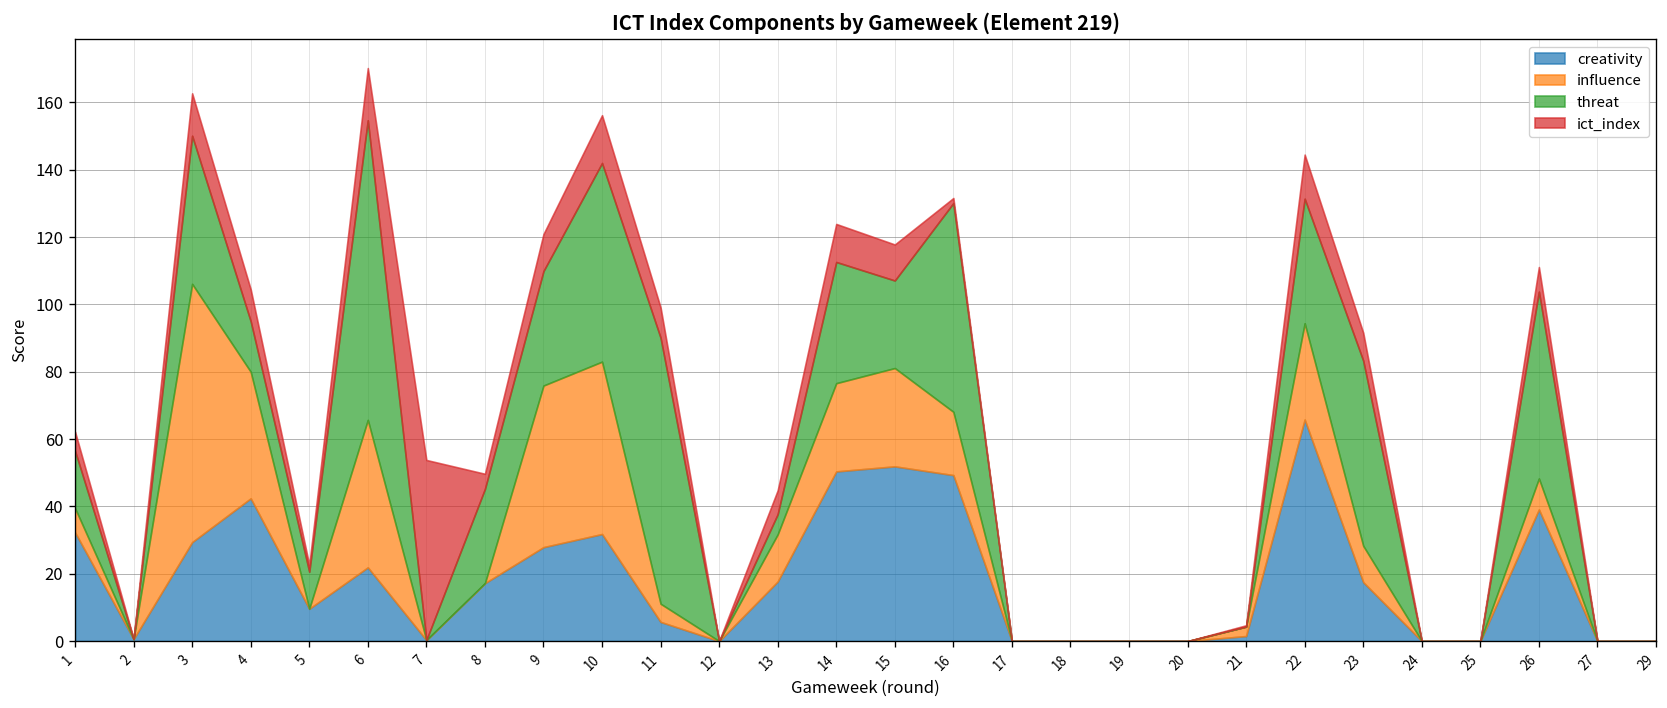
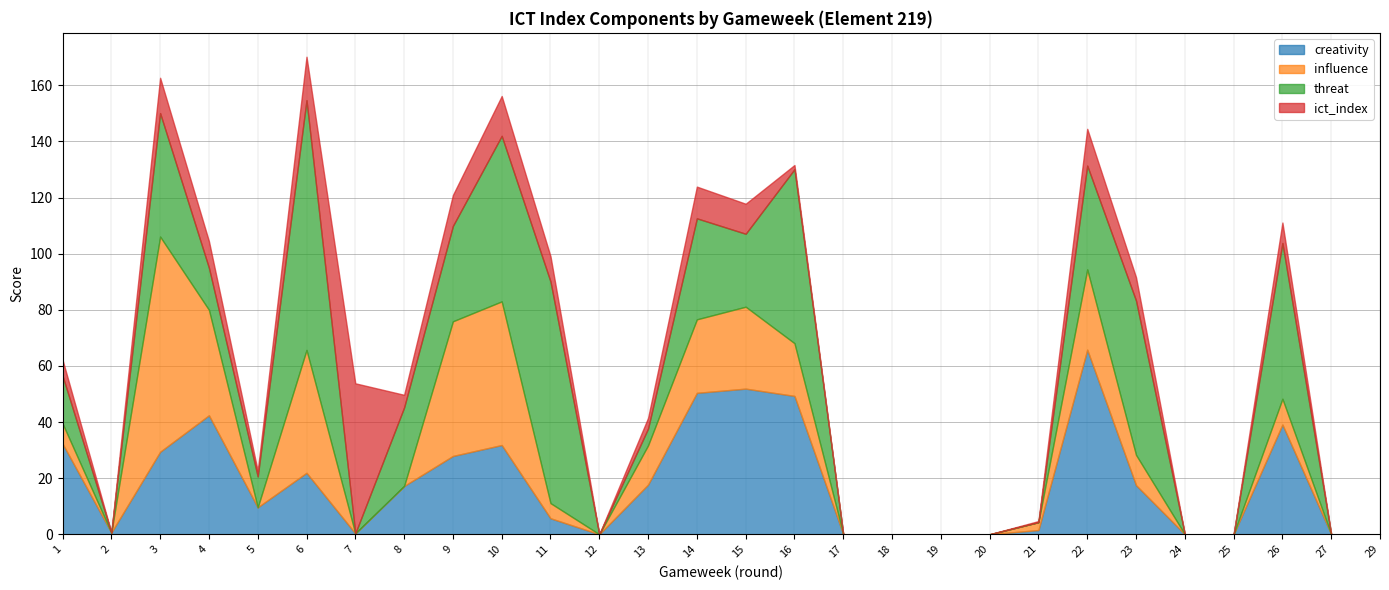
  {
    "creativity": {
      "1": 32,
      "3": 29,
      "4": 42,
      "6": 22,
      "9": 28,
      "10": 32,
      "11": 6,
      "13": 18,
      "14": 50,
      "15": 52,
      "16": 49,
      "21": 2,
      "22": 66,
      "23": 18,
      "26": 39
    },
    "influence": {
      "1": 7,
      "3": 77,
      "4": 38,
      "6": 44,
      "9": 48,
      "10": 51,
      "11": 5,
      "13": 14,
      "14": 26,
      "15": 29,
      "16": 19,
      "22": 29,
      "23": 11,
      "26": 9
    },
    "threat": {
      "1": 17,
      "3": 44,
      "4": 15,
      "5": 11,
      "6": 89,
      "8": 28,
      "9": 34,
      "10": 59,
      "11": 79,
      "13": 6,
      "14": 36,
      "15": 26,
      "16": 62,
      "22": 37,
      "23": 55,
      "26": 56
    },
    "ict_index": {
      "1": 6,
      "3": 13,
      "4": 10,
      "5": 2,
      "6": 16,
      "7": 54,
      "8": 5,
      "9": 11,
      "10": 14,
      "11": 9,
-     "13": 7,
+     "13": 4,
      "14": 11,
      "15": 11,
      "16": 2,
      "22": 13,
      "23": 8,
      "26": 7
    }
  }
